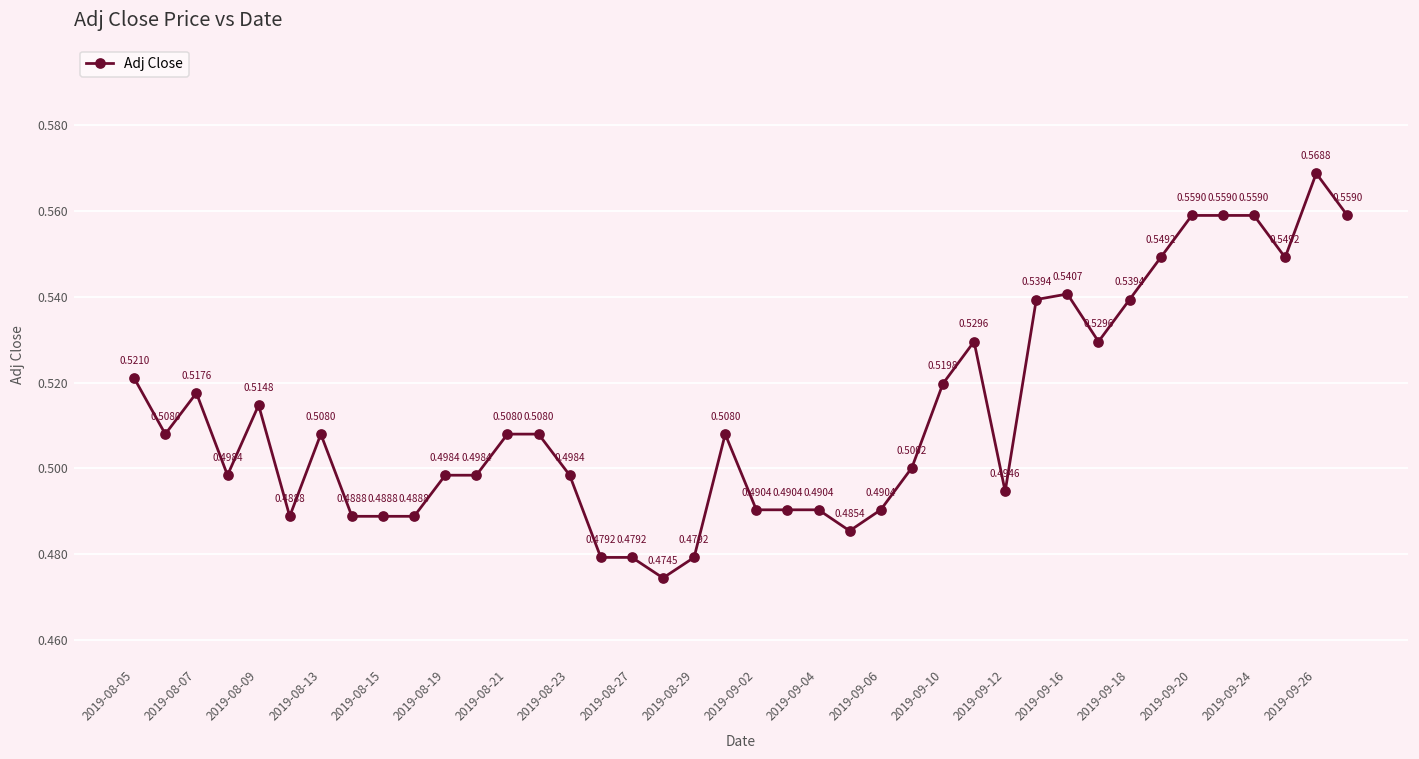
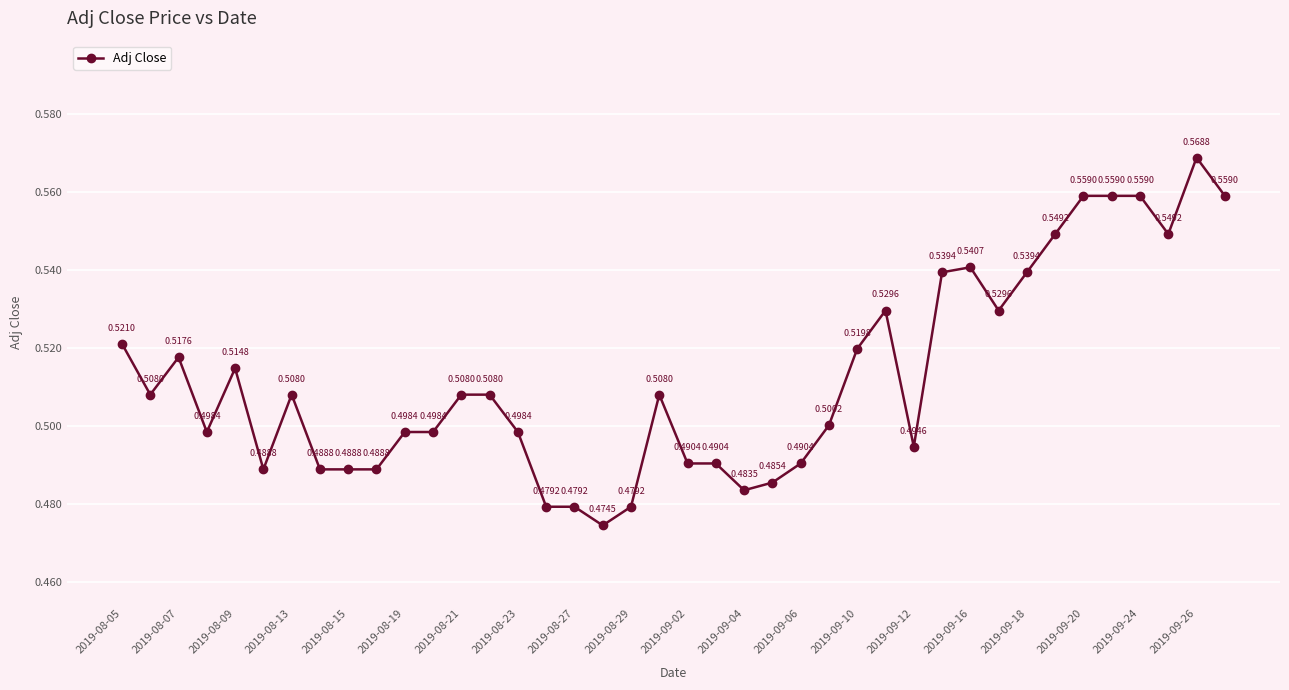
  {
    "2019-08-05": 0.5210,
    "2019-08-07": 0.5176,
    "2019-08-09": 0.5148,
    "2019-08-13": 0.5080,
    "2019-08-15": 0.4888,
    "2019-08-19": 0.4984,
    "2019-08-21": 0.5080,
    "2019-08-23": 0.4984,
    "2019-08-27": 0.4792,
    "2019-08-29": 0.4792,
    "2019-09-02": 0.4904,
-   "2019-09-04": 0.4904,
+   "2019-09-04": 0.4835,
    "2019-09-06": 0.4904,
    "2019-09-10": 0.5198,
    "2019-09-12": 0.4946,
    "2019-09-16": 0.5407,
    "2019-09-18": 0.5394,
    "2019-09-20": 0.5590,
    "2019-09-24": 0.5590,
    "2019-09-26": 0.5688
  }
